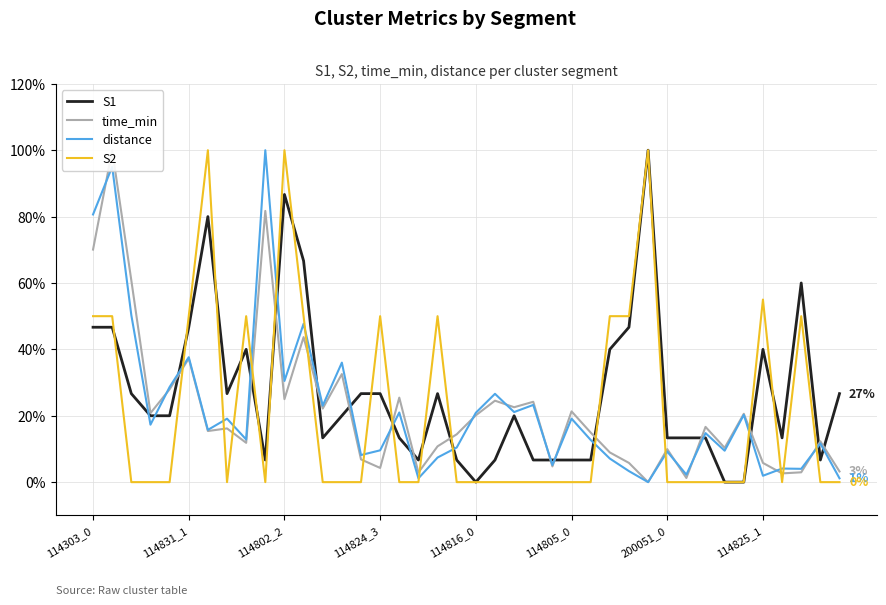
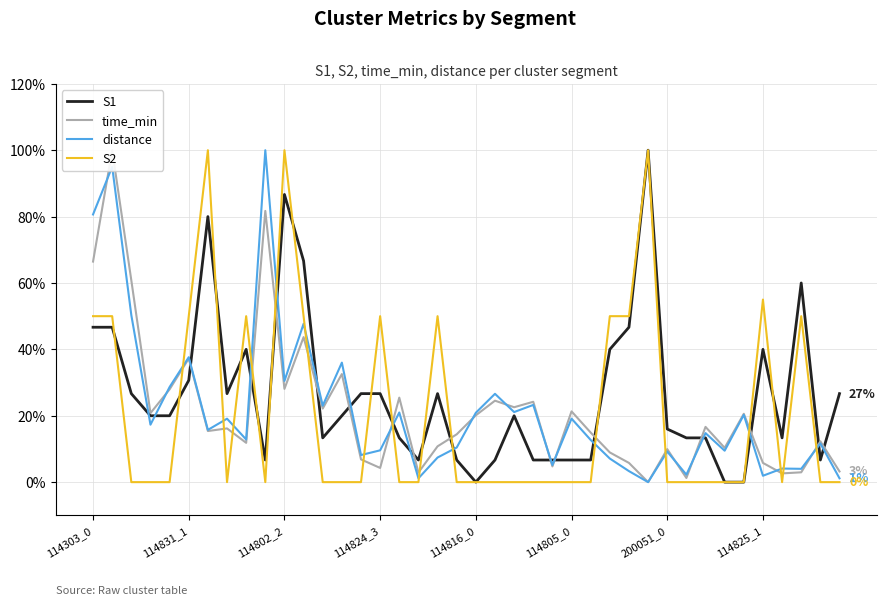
  {
    "S1": {
      "114303_0": "47%",
-     "114831_1": "47%",
+     "114831_1": "31%",
      "114802_2": "87%",
      "114824_3": "27%",
      "114805_0": "7%",
-     "200051_0": "13%",
+     "200051_0": "16%",
      "114825_1": "40%"
    },
    "time_min": {
-     "114303_0": "70%",
-     "114802_2": "25%",
+     "114303_0": "66%",
+     "114802_2": "28%",
      "114824_3": "4%",
      "114805_0": "21%",
      "114825_1": "6%"
    },
    "distance": {
      "114303_0": "81%",
      "114802_2": "30%",
      "114824_3": "10%",
      "114805_0": "19%",
      "114825_1": "2%"
    },
    "S2": {
      "114303_0": "50%",
      "114831_1": "50%",
      "114802_2": "100%",
      "114824_3": "50%",
      "114805_0": "0%",
      "200051_0": "0%",
      "114825_1": "55%"
    }
  }
